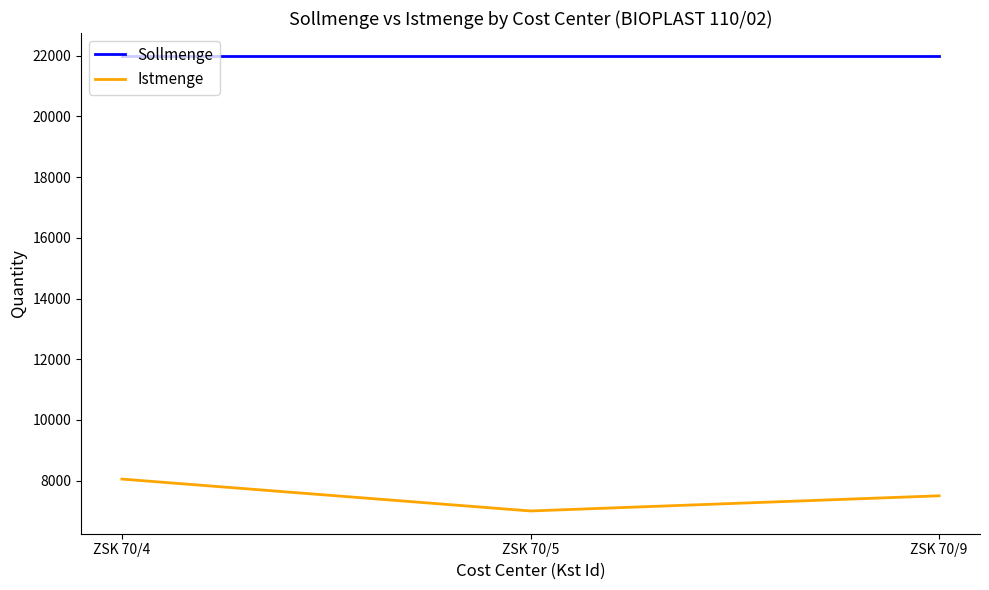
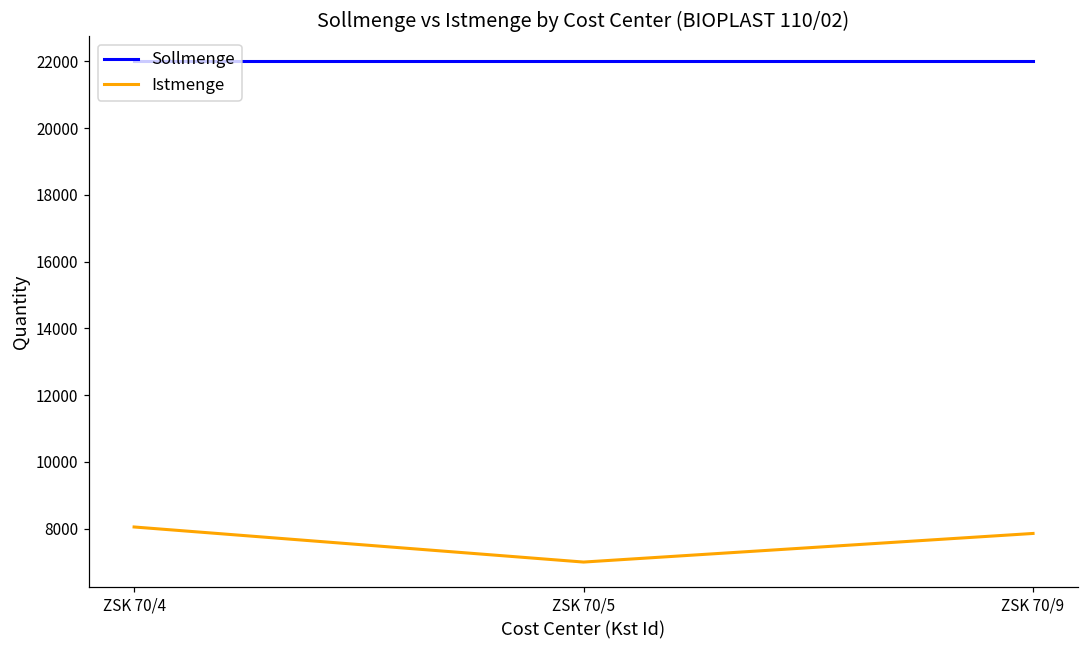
  {
    "Sollmenge": {
      "ZSK 70/5": 22000,
      "ZSK 70/9": 22000
    },
    "Istmenge": {
      "ZSK 70/4": 8100,
      "ZSK 70/5": 7000,
-     "ZSK 70/9": 7500
+     "ZSK 70/9": 7900
    }
  }
